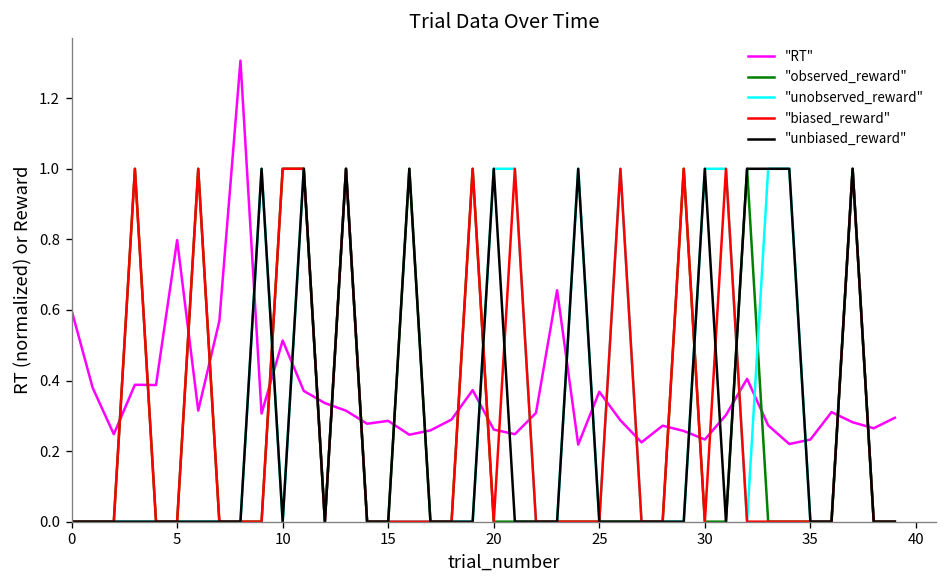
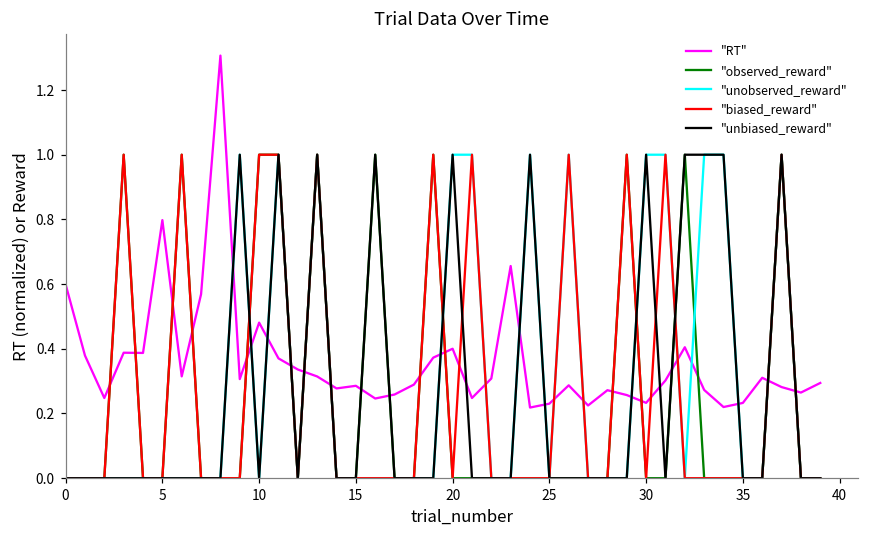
  {
    "\"RT\"": {
      "0": 0.60,
      "5": 0.80,
-     "10": 0.51,
+     "10": 0.48,
      "15": 0.29,
-     "20": 0.26,
-     "25": 0.37,
+     "20": 0.40,
+     "25": 0.23,
      "30": 0.23,
      "35": 0.23
    }
  }
